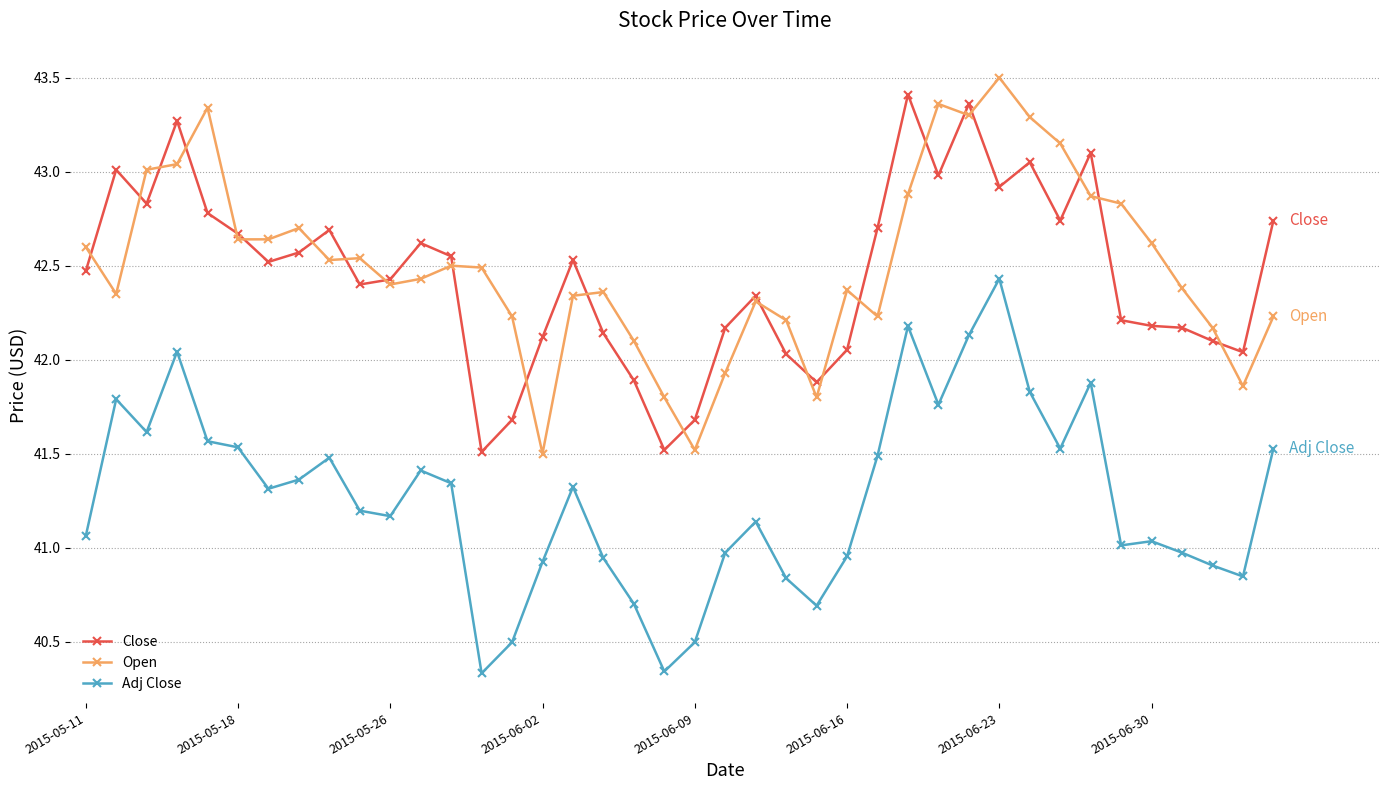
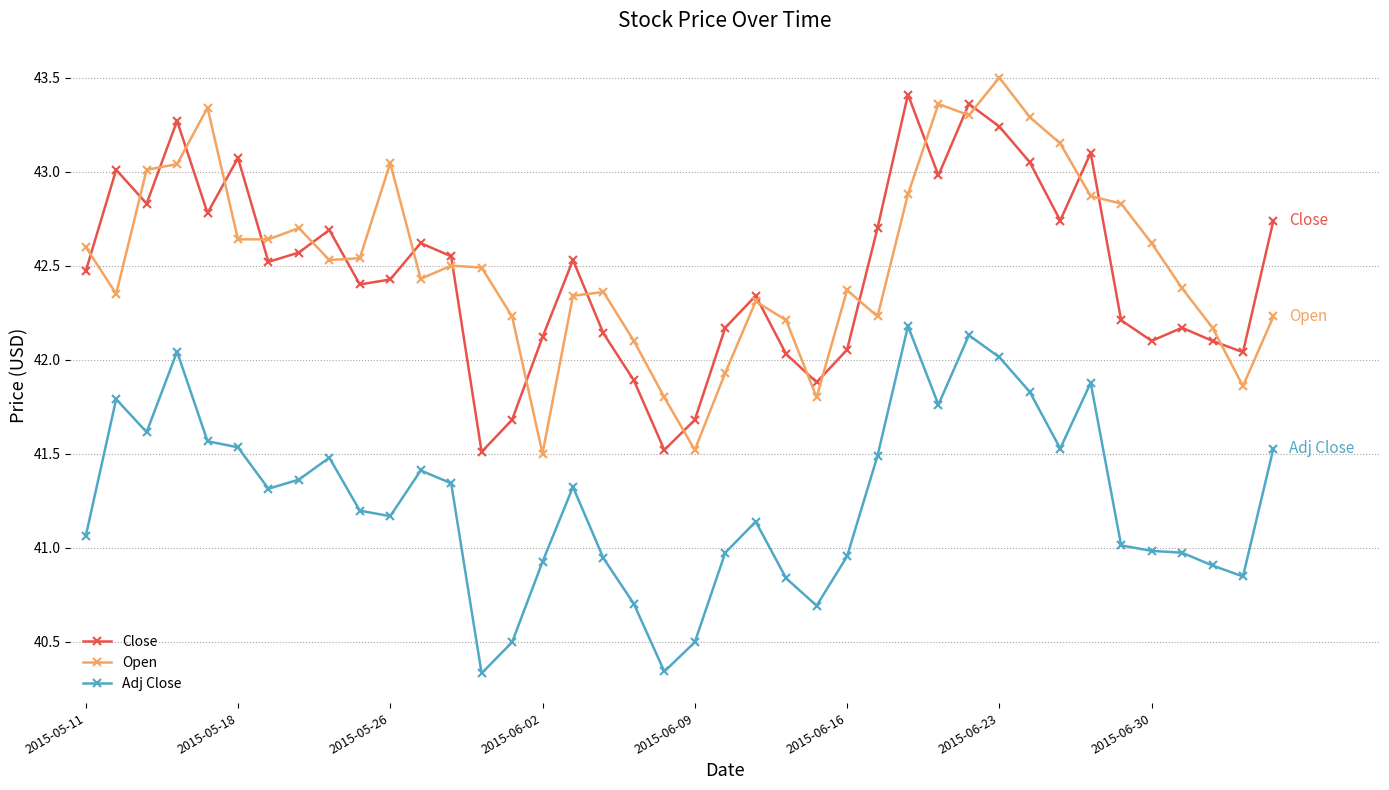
  {
    "Close": {
      "2015-05-11": 42.47,
-     "2015-05-18": 42.67,
+     "2015-05-18": 43.07,
      "2015-05-26": 42.43,
      "2015-06-02": 42.12,
      "2015-06-09": 41.68,
      "2015-06-16": 42.05,
-     "2015-06-23": 42.92,
-     "2015-06-30": 42.18
+     "2015-06-23": 43.24,
+     "2015-06-30": 42.10
    },
    "Open": {
      "2015-05-11": 42.60,
      "2015-05-18": 42.64,
-     "2015-05-26": 42.40,
+     "2015-05-26": 43.05,
      "2015-06-02": 41.50,
      "2015-06-09": 41.52,
      "2015-06-16": 42.37,
      "2015-06-23": 43.50,
      "2015-06-30": 42.62
    },
    "Adj Close": {
      "2015-05-11": 41.06,
      "2015-05-18": 41.53,
      "2015-05-26": 41.17,
      "2015-06-02": 40.93,
      "2015-06-09": 40.50,
      "2015-06-16": 40.95,
-     "2015-06-23": 42.43,
-     "2015-06-30": 41.04
+     "2015-06-23": 42.01,
+     "2015-06-30": 40.98
    }
  }
